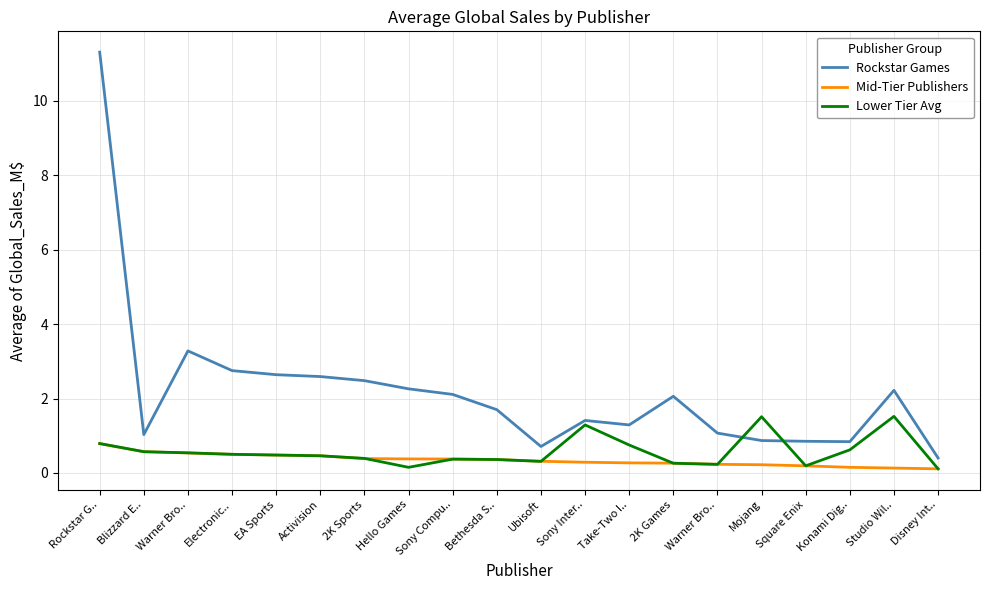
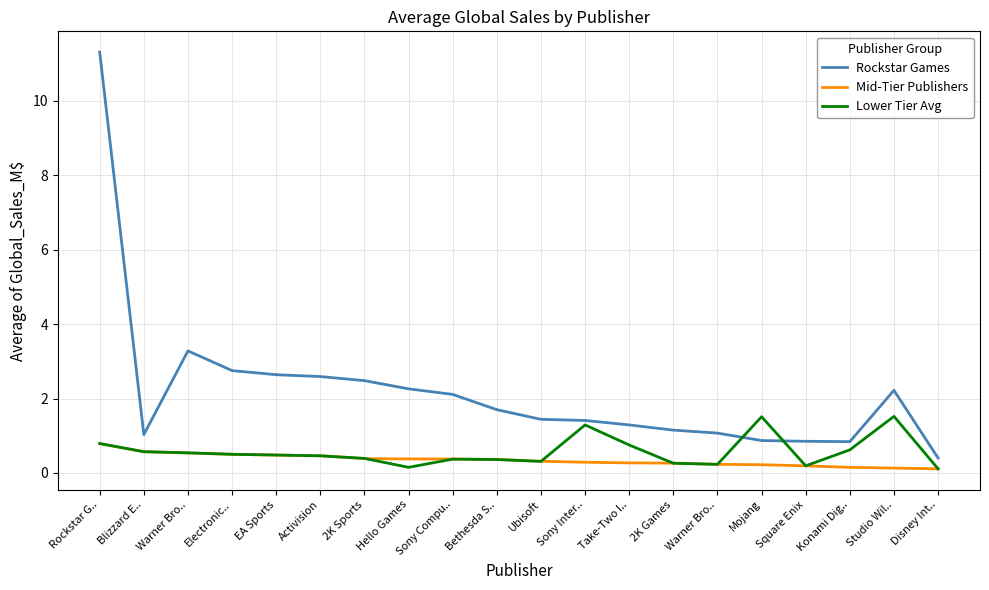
  {
    "Rockstar Games": {
      "Rockstar G..": 11.3,
      "Blizzard E..": 1.0,
      "Electronic..": 2.8,
      "EA Sports": 2.6,
      "Activision": 2.6,
      "2K Sports": 2.5,
      "Hello Games": 2.3,
      "Sony Compu..": 2.1,
      "Bethesda S..": 1.7,
-     "Ubisoft": 0.7,
+     "Ubisoft": 1.4,
      "Sony Inter..": 1.4,
      "Take-Two I..": 1.3,
-     "2K Games": 2.1,
+     "2K Games": 1.2,
      "Mojang": 0.9,
      "Square Enix": 0.9,
      "Konami Dig..": 0.8,
      "Studio Wil..": 2.2,
      "Disney Int..": 0.4
    },
    "Mid-Tier Publishers": {
      "Hello Games": 0.4,
      "Sony Inter..": 0.3,
      "Take-Two I..": 0.3,
      "Mojang": 0.2,
      "Konami Dig..": 0.2,
      "Studio Wil..": 0.1
    },
    "Lower Tier Avg": {
      "Hello Games": 0.2,
      "Sony Inter..": 1.3,
      "Take-Two I..": 0.8,
      "Mojang": 1.5,
      "Konami Dig..": 0.6,
      "Studio Wil..": 1.5
    }
  }
